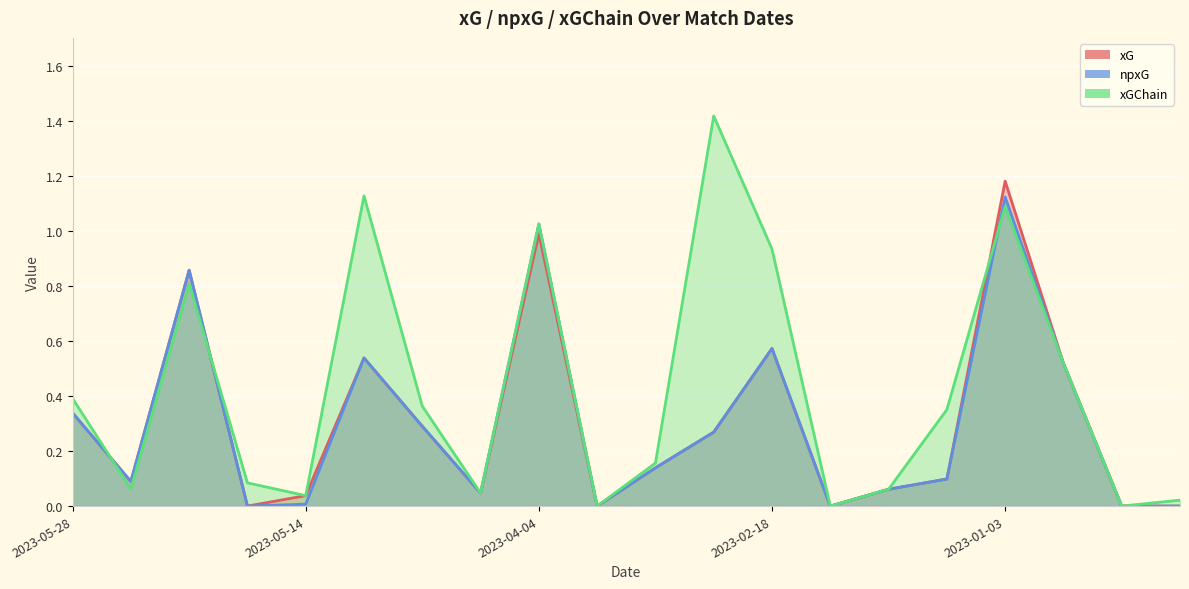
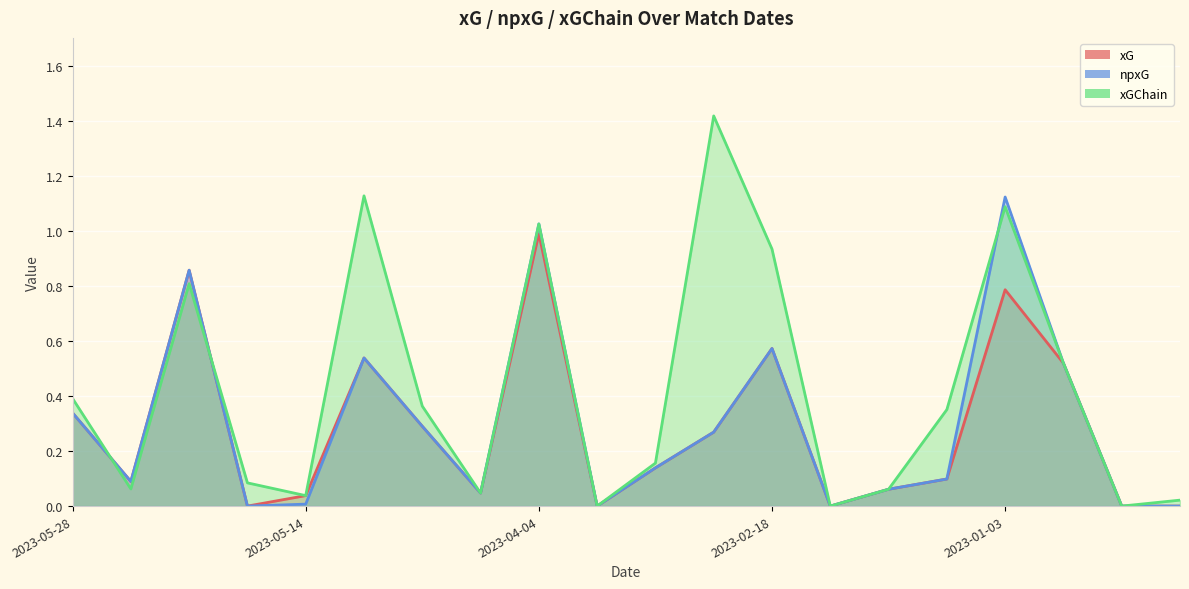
  {
    "xG": {
      "2023-04-04": 0.99,
-     "2023-01-03": 1.18
+     "2023-01-03": 0.79
    },
    "npxG": {
      "2023-05-14": 0.01,
      "2023-01-03": 1.12
    },
    "xGChain": {
      "2023-05-28": 0.39,
      "2023-02-18": 0.93,
      "2023-01-03": 1.09
    }
  }
